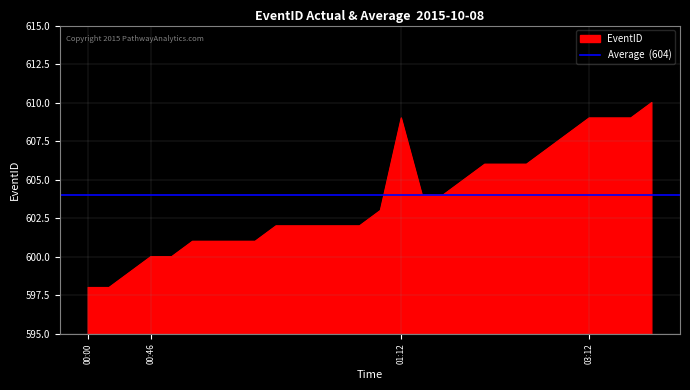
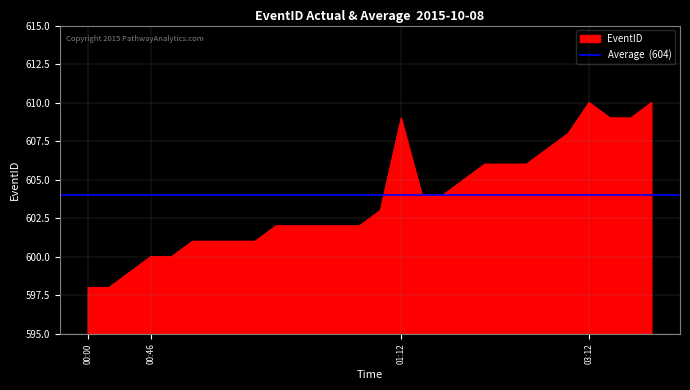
  {
    "00:00": 598,
    "00:46": 600,
    "01:12": 609,
-   "03:12": 609
+   "03:12": 610
  }
